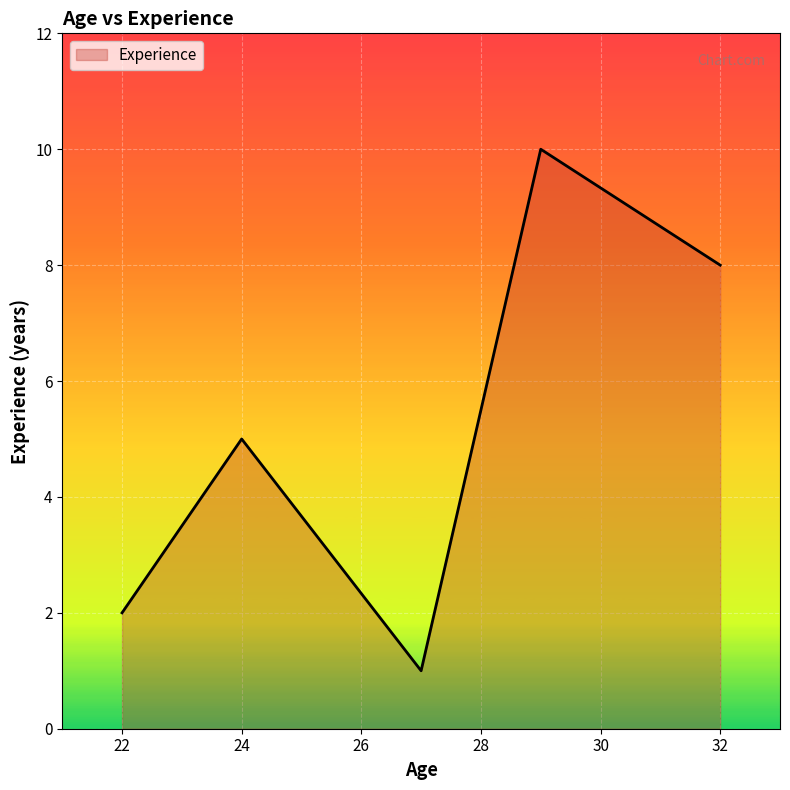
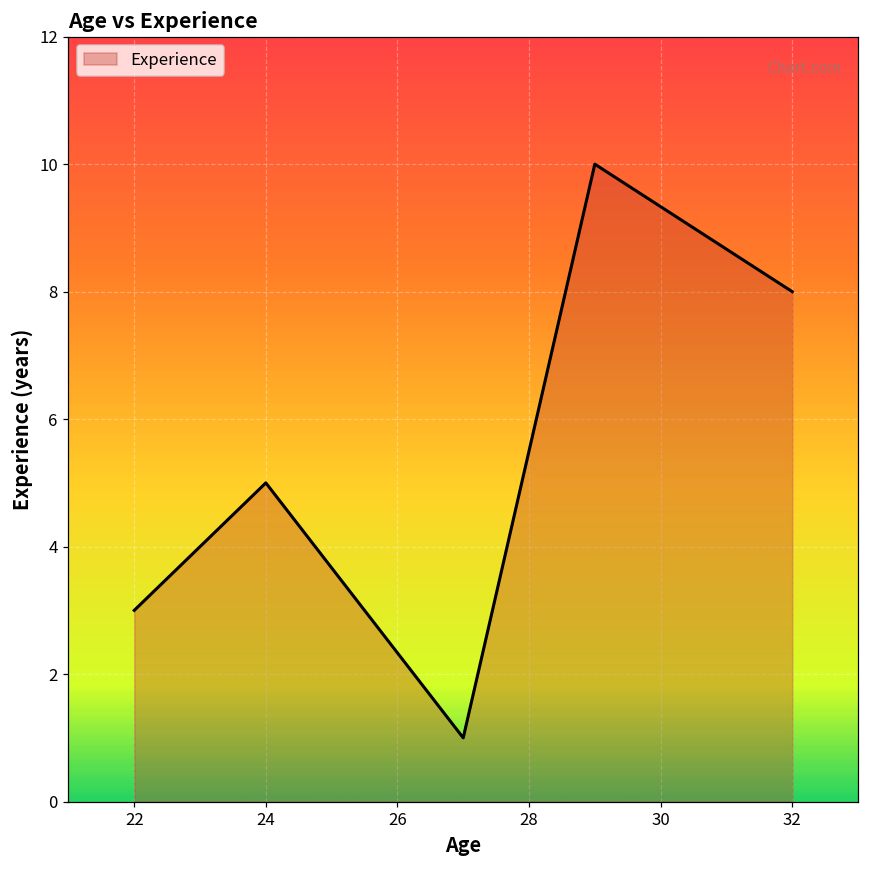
  {
-   "22": 2,
+   "22": 3,
    "24": 5,
    "32": 8
  }
